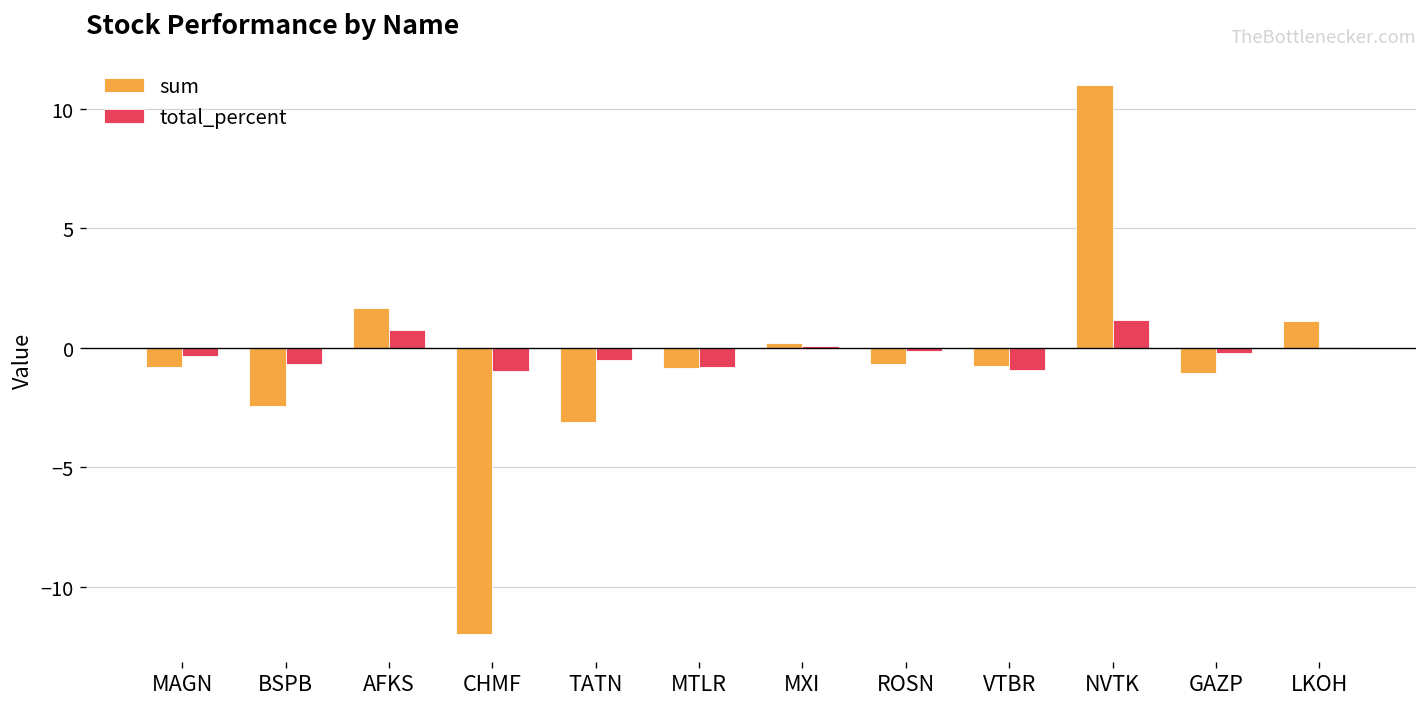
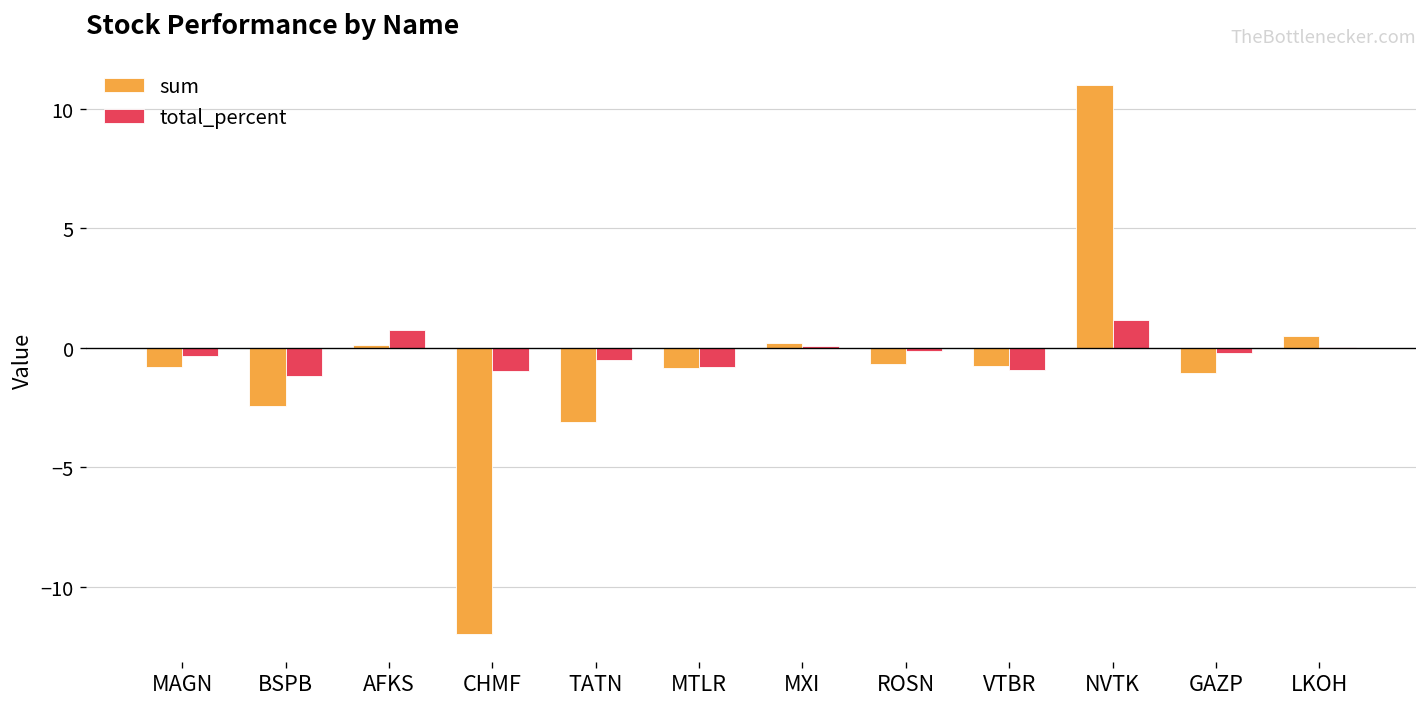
  {
    "sum": {
      "MAGN": -0.8,
      "BSPB": -2.4,
-     "AFKS": 1.7,
+     "AFKS": 0.1,
      "CHMF": -12.0,
      "TATN": -3.1,
      "MTLR": -0.8,
      "MXI": 0.2,
      "ROSN": -0.7,
      "VTBR": -0.8,
      "NVTK": 11.0,
      "GAZP": -1.1,
-     "LKOH": 1.1
+     "LKOH": 0.5
    },
    "total_percent": {
      "MAGN": -0.3,
-     "BSPB": -0.7,
+     "BSPB": -1.2,
      "AFKS": 0.7,
      "CHMF": -1.0,
      "TATN": -0.5,
      "MTLR": -0.8,
      "ROSN": -0.2,
      "VTBR": -0.9,
      "NVTK": 1.2,
      "GAZP": -0.2
    }
  }
